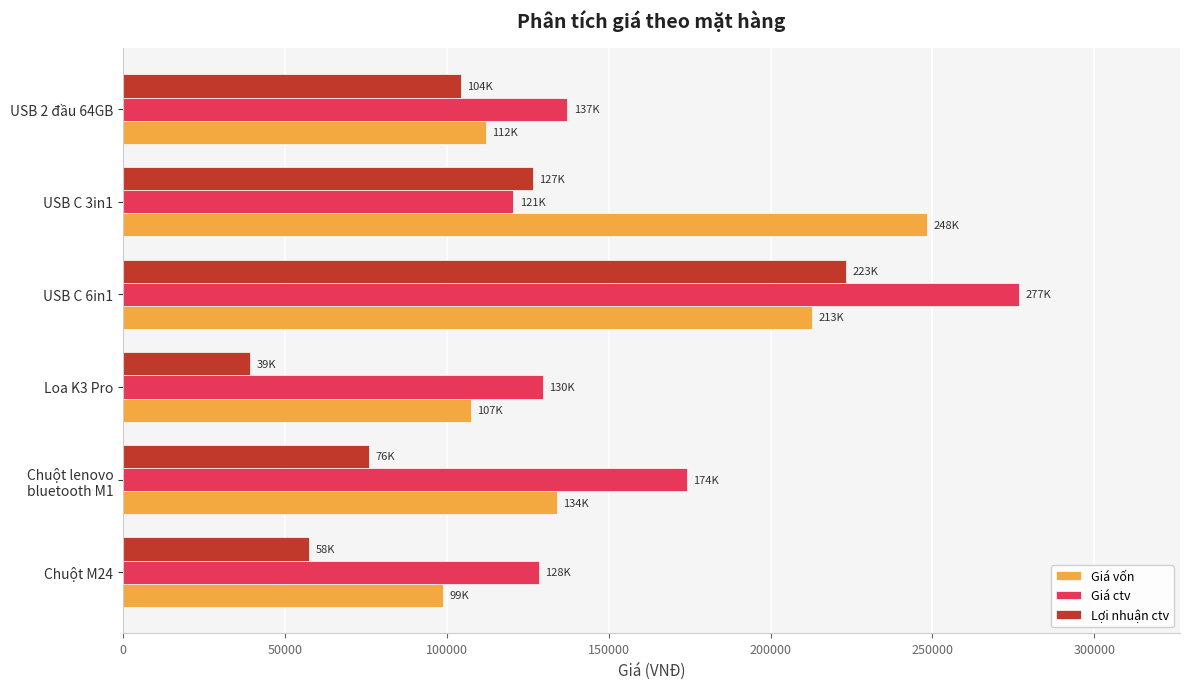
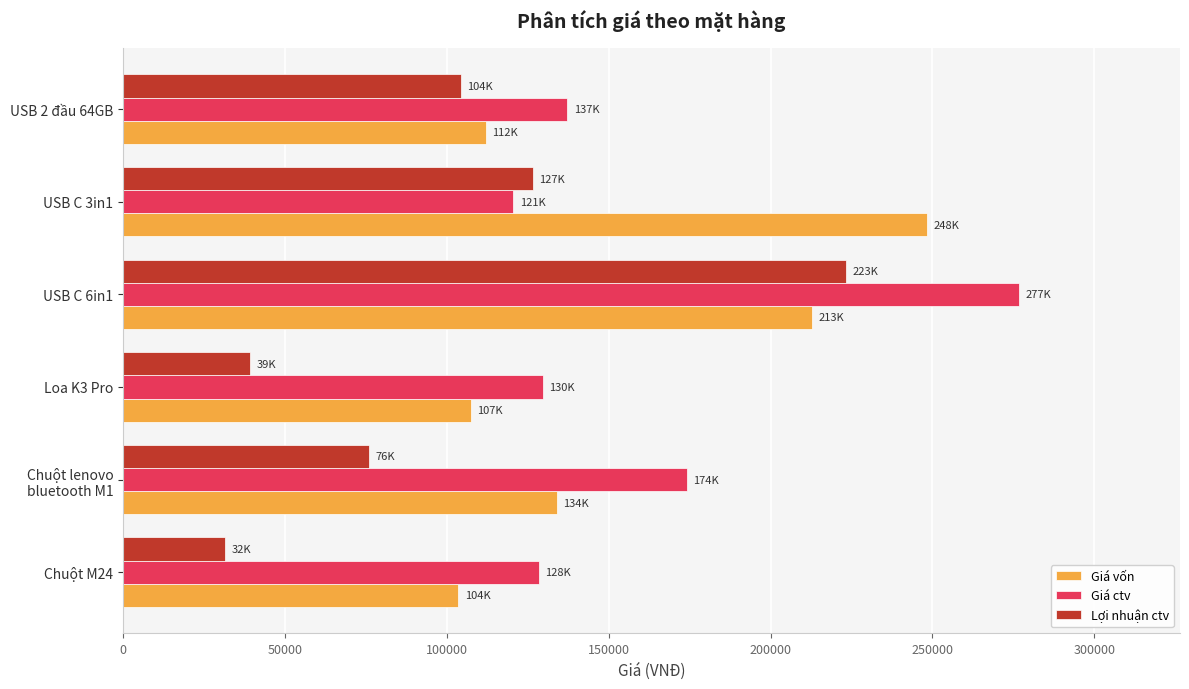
  {
    "Giá vốn": {
      "USB 2 đầu 64GB": "112K",
      "USB C 3in1": "248K",
      "USB C 6in1": "213K",
      "Loa K3 Pro": "107K",
      "Chuột lenovo bluetooth M1": "134K",
-     "Chuột M24": "99K"
+     "Chuột M24": "104K"
    },
    "Giá ctv": {
      "USB 2 đầu 64GB": "137K",
      "USB C 3in1": "121K",
      "USB C 6in1": "277K",
      "Loa K3 Pro": "130K",
      "Chuột lenovo bluetooth M1": "174K",
      "Chuột M24": "128K"
    },
    "Lợi nhuận ctv": {
      "USB 2 đầu 64GB": "104K",
      "USB C 3in1": "127K",
      "USB C 6in1": "223K",
      "Loa K3 Pro": "39K",
      "Chuột lenovo bluetooth M1": "76K",
-     "Chuột M24": "58K"
+     "Chuột M24": "32K"
    }
  }
